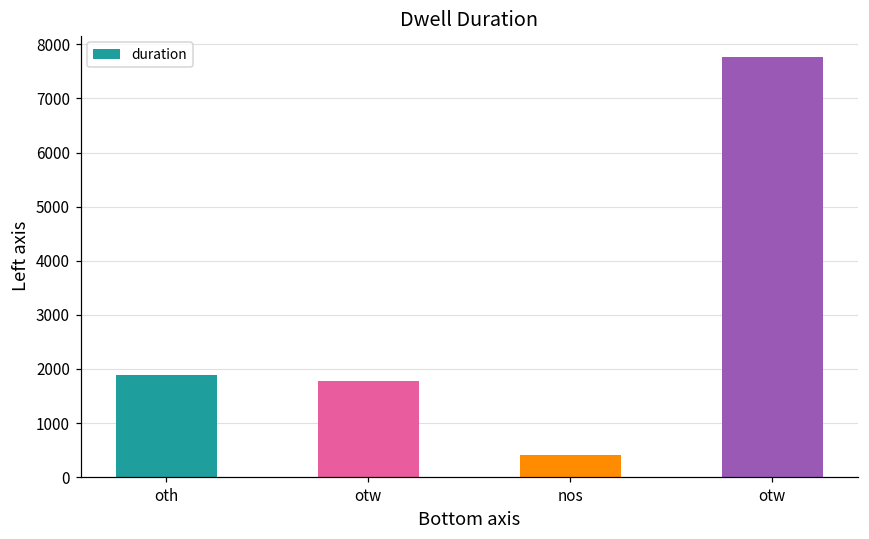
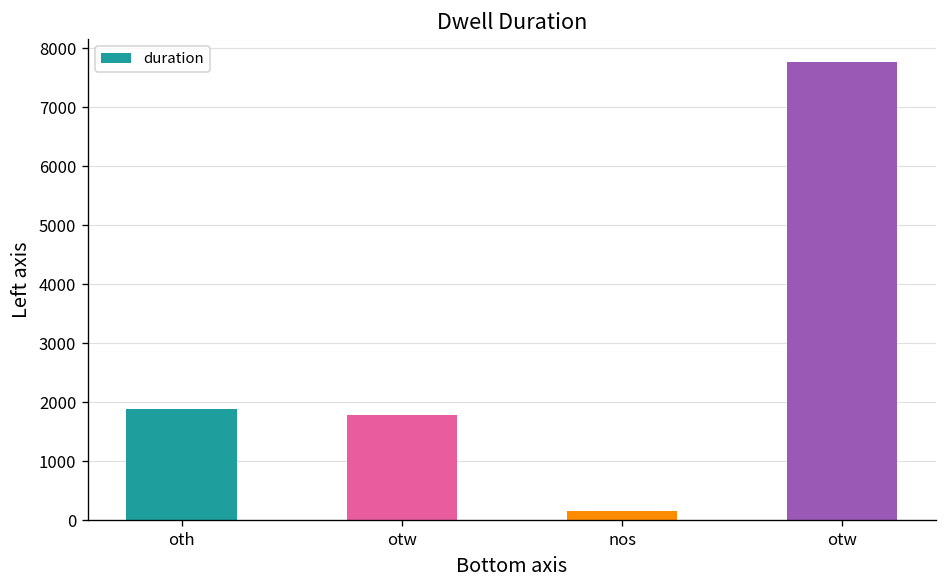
  {
    "oth": 1900,
-   "nos": 400
+   "nos": 200
  }
